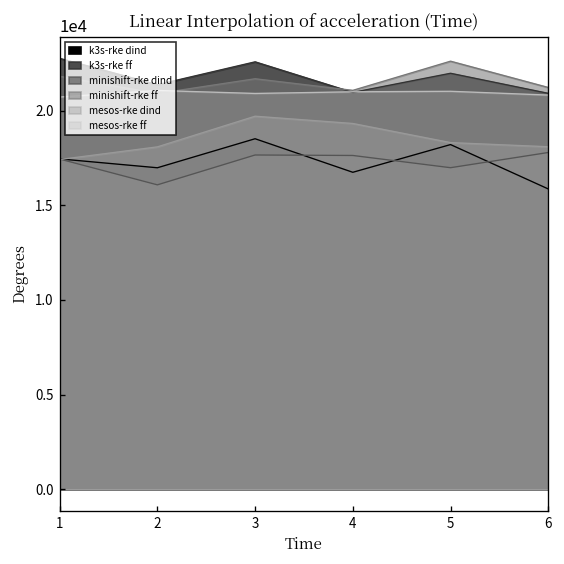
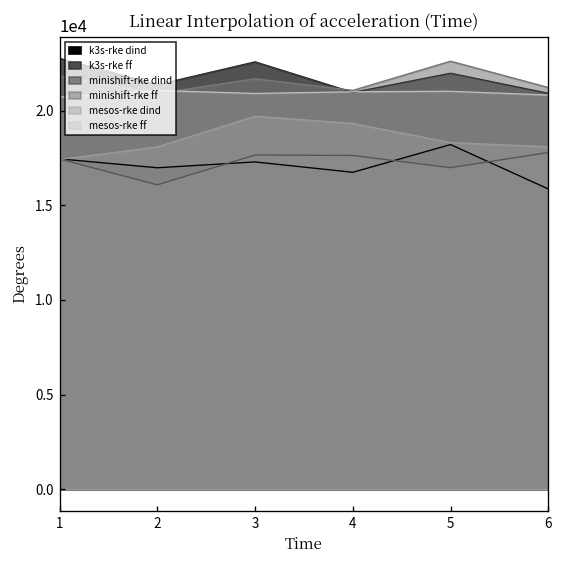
  {
    "k3s-rke dind": {
      "2": 17000,
-     "3": 18500,
+     "3": 17300,
      "4": 16700,
      "6": 15900
    }
  }
